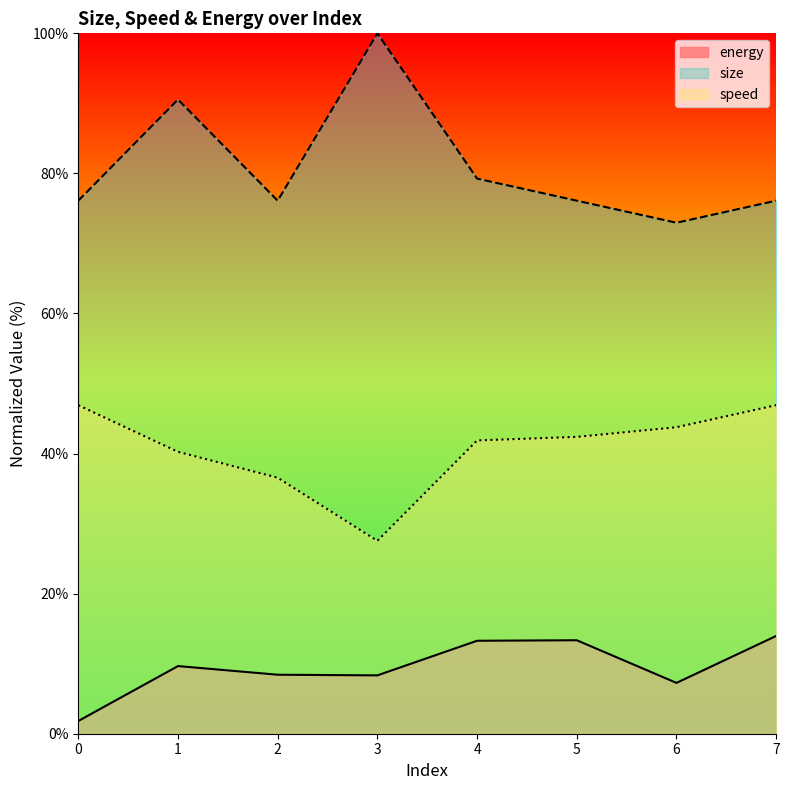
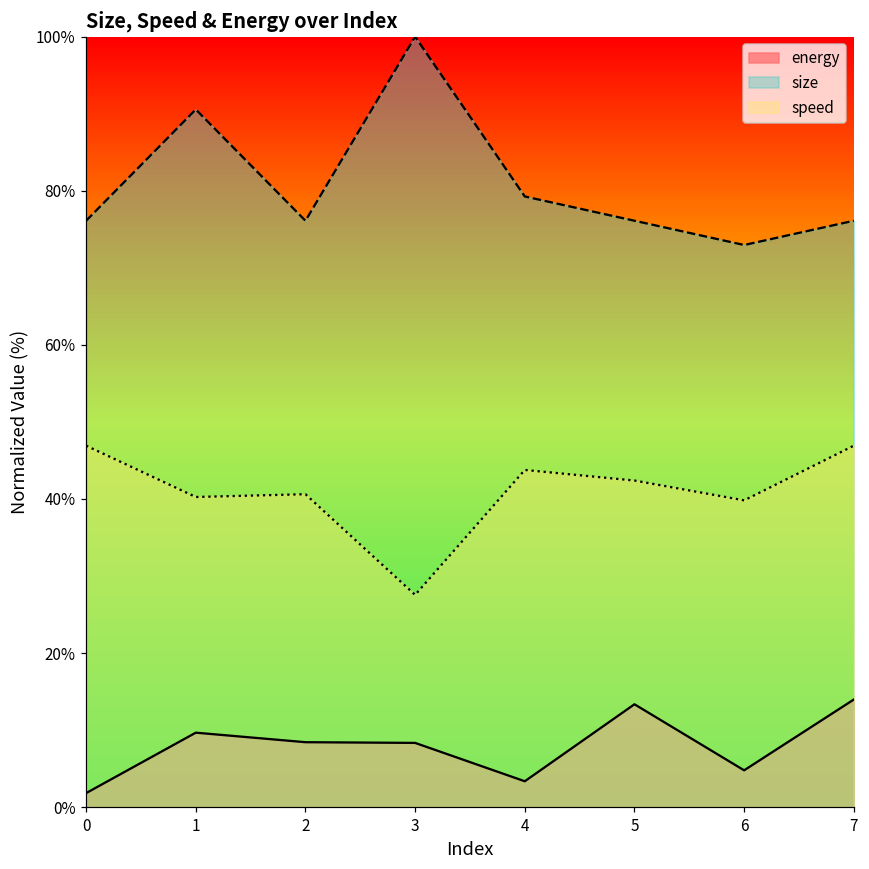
  {
    "energy": {
      "0": "2%",
      "1": "10%",
      "2": "8%",
      "3": "8%",
-     "4": "13%",
+     "4": "3%",
      "5": "13%",
-     "6": "7%",
+     "6": "5%",
      "7": "14%"
    },
    "size": {
      "0": "76%",
      "1": "91%",
      "2": "76%",
      "3": "100%",
      "4": "79%",
      "5": "76%",
      "6": "73%",
      "7": "76%"
    },
    "speed": {
      "0": "47%",
      "1": "40%",
-     "2": "37%",
+     "2": "41%",
      "3": "28%",
-     "4": "42%",
+     "4": "44%",
      "5": "42%",
-     "6": "44%",
+     "6": "40%",
      "7": "47%"
    }
  }
